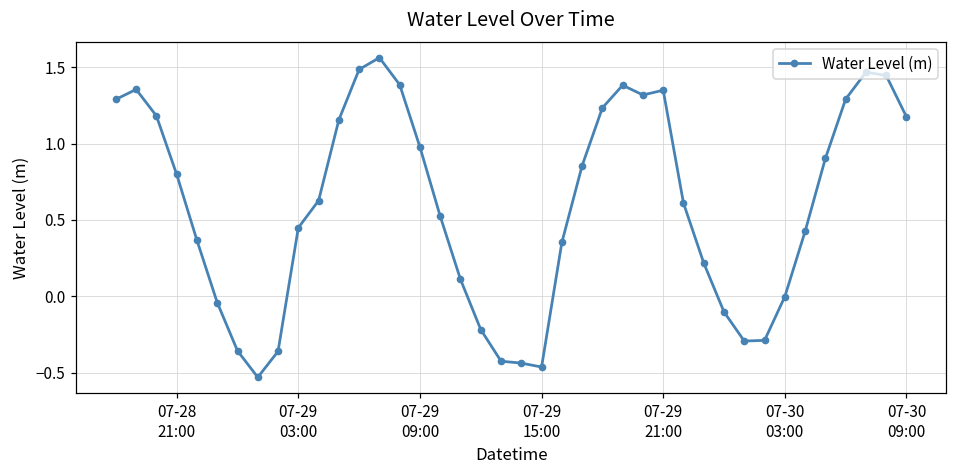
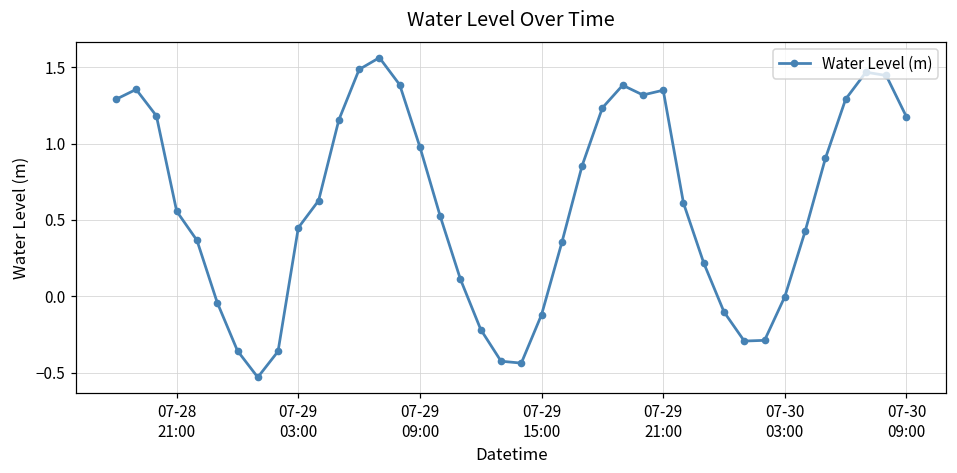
  {
-   "07-28 21:00": 0.80,
+   "07-28 21:00": 0.56,
    "07-29 03:00": 0.45,
    "07-29 09:00": 0.98,
-   "07-29 15:00": -0.46,
+   "07-29 15:00": -0.12,
    "07-29 21:00": 1.35,
    "07-30 03:00": 0.00,
    "07-30 09:00": 1.18
  }
